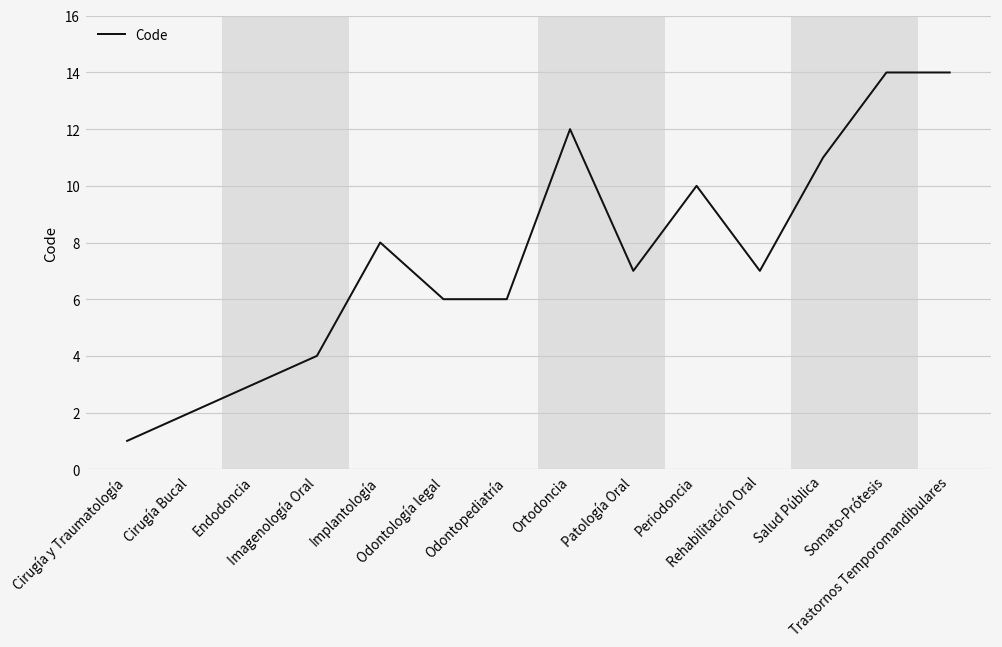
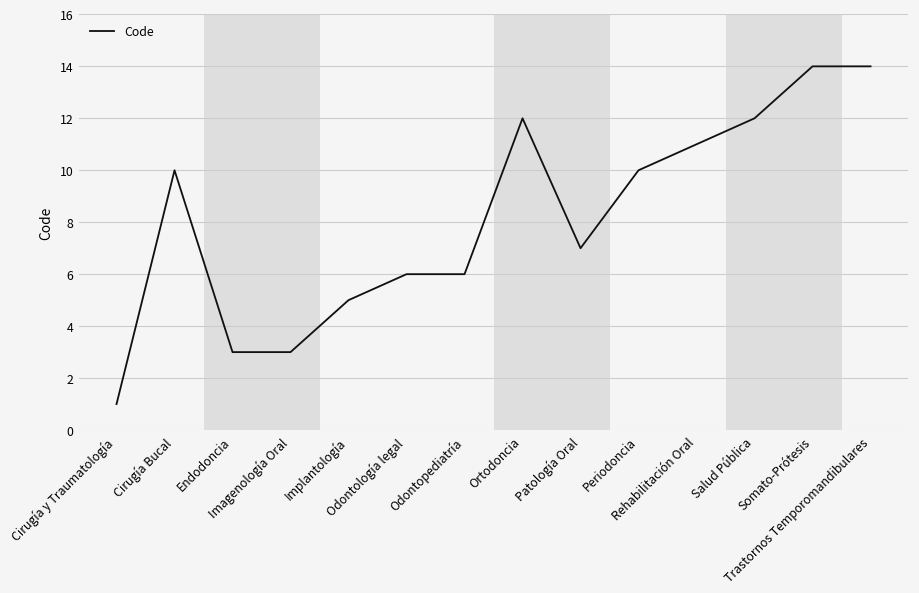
  {
    "Cirugía y Traumatología": 1,
-   "Cirugía Bucal": 2,
+   "Cirugía Bucal": 10,
    "Endodoncia": 3,
-   "Imagenología Oral": 4,
-   "Implantología": 8,
+   "Imagenología Oral": 3,
+   "Implantología": 5,
    "Odontología legal": 6,
    "Odontopediatría": 6,
    "Ortodoncia": 12,
    "Patología Oral": 7,
    "Periodoncia": 10,
-   "Rehabilitación Oral": 7,
-   "Salud Pública": 11,
+   "Rehabilitación Oral": 11,
+   "Salud Pública": 12,
    "Somato-Prótesis": 14,
    "Trastornos Temporomandibulares": 14
  }
